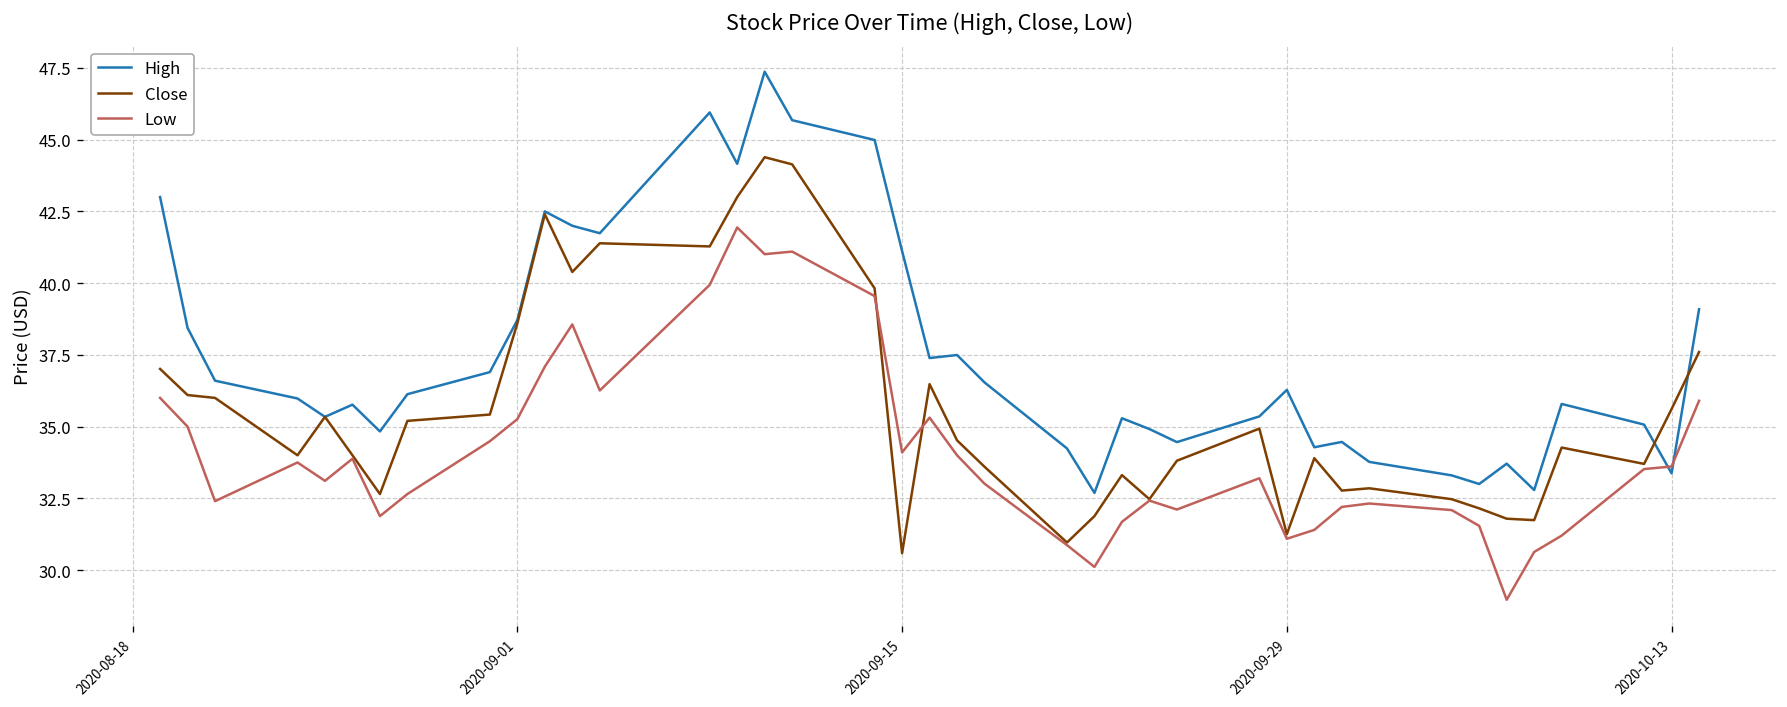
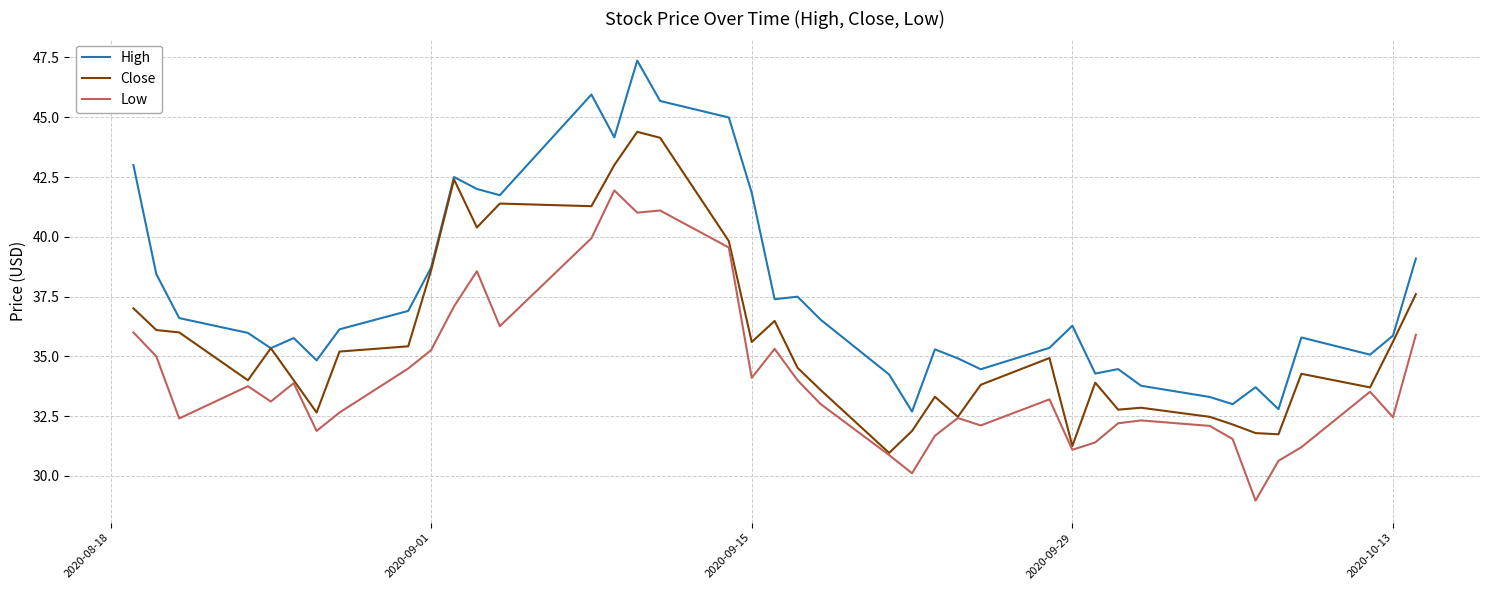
  {
    "High": {
      "2020-09-01": 38.7,
-     "2020-09-15": 41.1,
+     "2020-09-15": 41.8,
      "2020-09-29": 36.3,
-     "2020-10-13": 33.4
+     "2020-10-13": 35.9
    },
    "Close": {
      "2020-09-01": 38.6,
-     "2020-09-15": 30.6,
+     "2020-09-15": 35.6,
      "2020-09-29": 31.3,
      "2020-10-13": 35.6
    },
    "Low": {
      "2020-09-01": 35.3,
      "2020-09-15": 34.1,
      "2020-09-29": 31.1,
-     "2020-10-13": 33.6
+     "2020-10-13": 32.5
    }
  }
